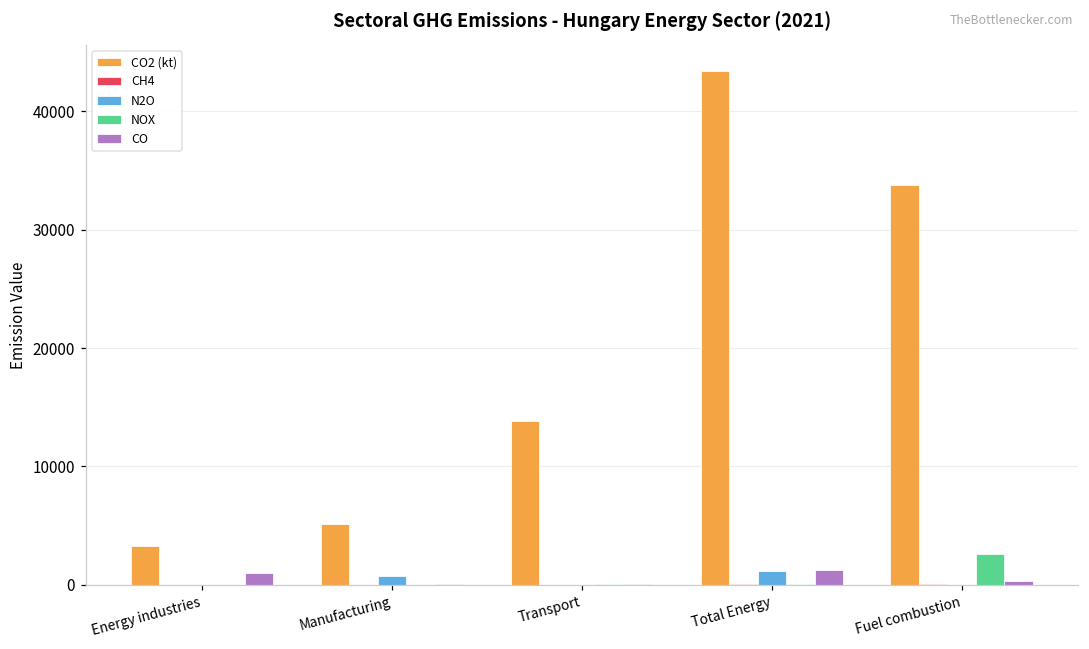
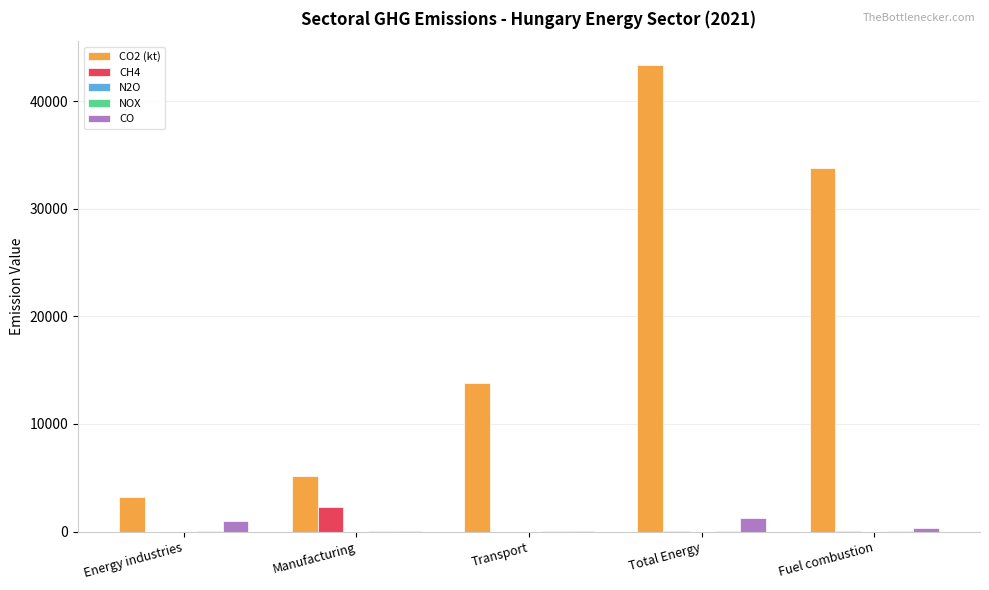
  {
    "CO2 (kt)": {
      "Energy industries": 3300,
      "Manufacturing": 5200,
      "Transport": 13800,
      "Total Energy": 43400,
      "Fuel combustion": 33800
    },
    "CH4": {
-     "Manufacturing": 0
+     "Manufacturing": 2300
    },
    "N2O": {
-     "Manufacturing": 800,
-     "Total Energy": 1200
+     "Manufacturing": 0,
+     "Total Energy": 0
    },
    "NOX": {
-     "Fuel combustion": 2600
+     "Fuel combustion": 100
    },
    "CO": {
      "Energy industries": 1000,
      "Total Energy": 1300,
      "Fuel combustion": 300
    }
  }
